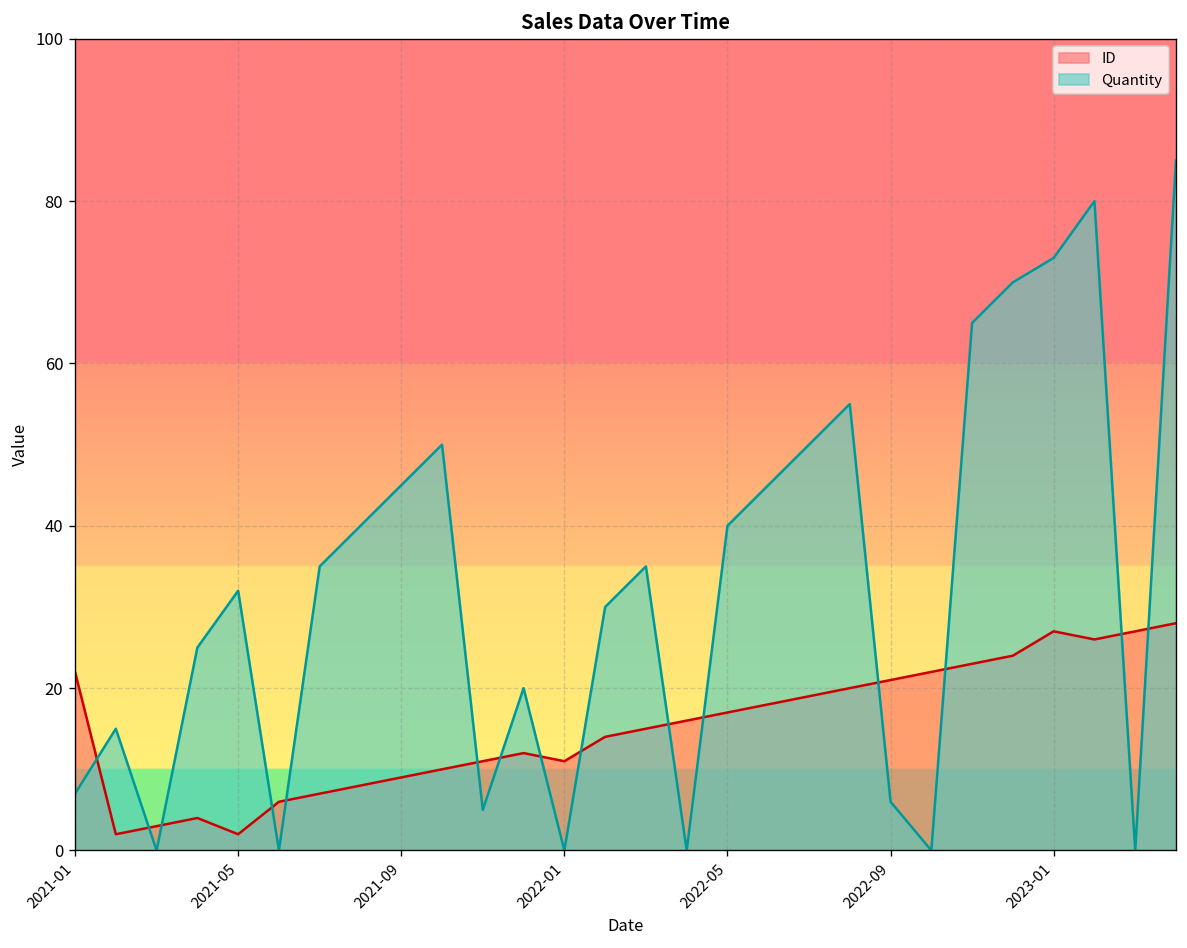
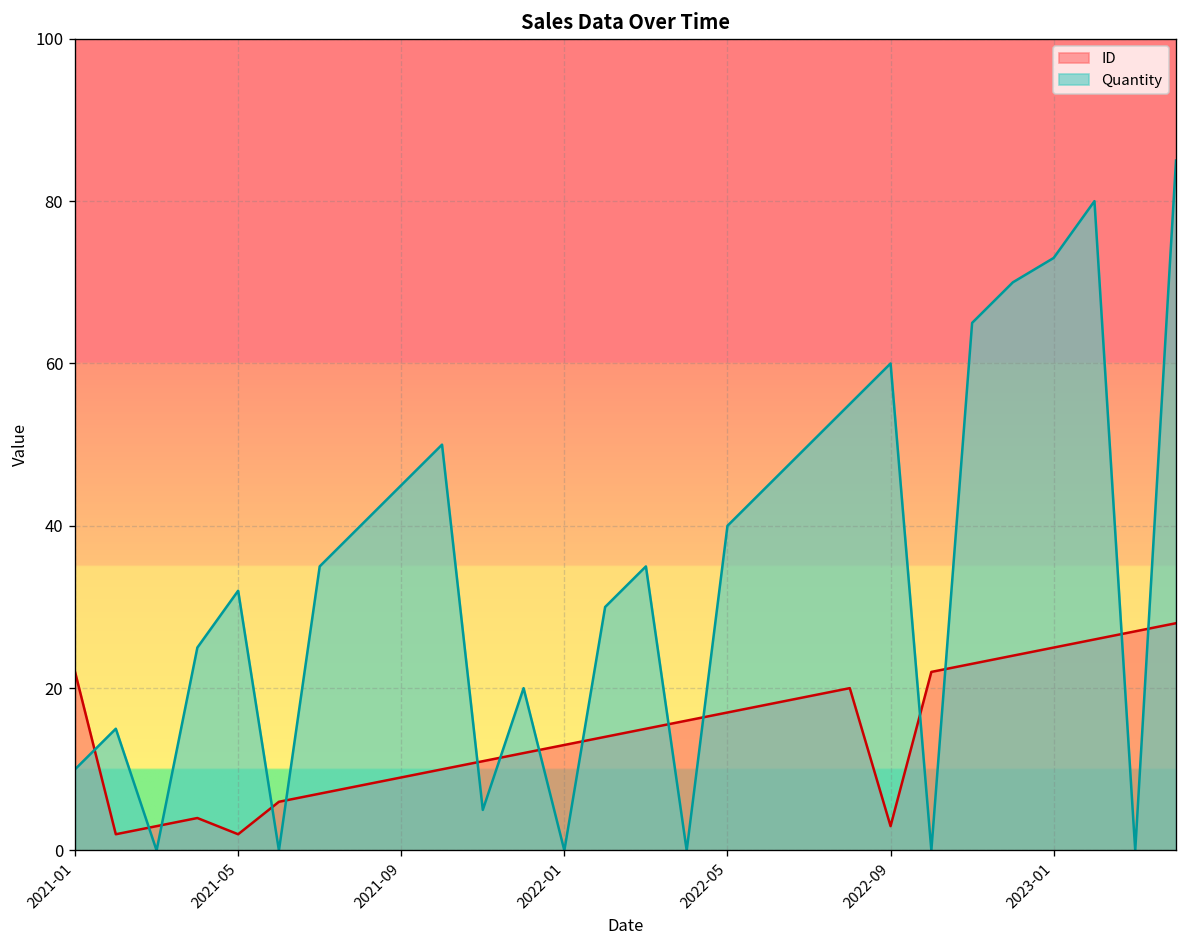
  {
    "ID": {
      "2021-01": 22,
      "2021-05": 2,
      "2021-09": 9,
-     "2022-01": 11,
+     "2022-01": 13,
      "2022-05": 17,
-     "2022-09": 21,
-     "2023-01": 27
+     "2022-09": 3,
+     "2023-01": 25
    },
    "Quantity": {
-     "2021-01": 7,
+     "2021-01": 10,
      "2021-05": 32,
      "2021-09": 45,
      "2022-01": 0,
      "2022-05": 40,
-     "2022-09": 6,
+     "2022-09": 60,
      "2023-01": 73
    }
  }
